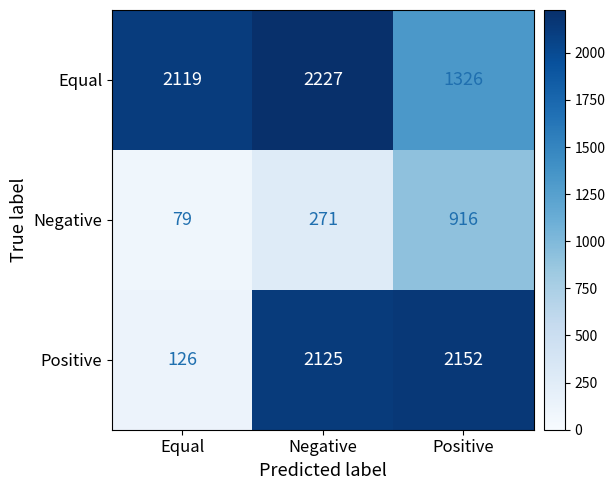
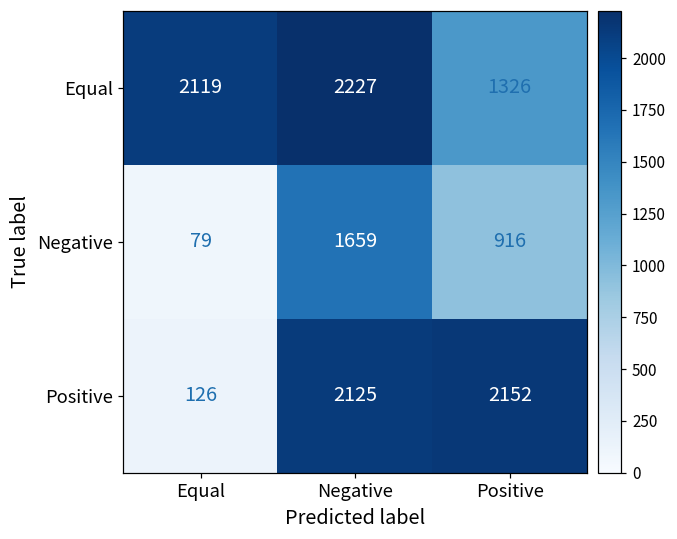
  {
    "Equal": {
      "Equal": 2119,
      "Negative": 2227
    },
    "Negative": {
      "Equal": 79,
-     "Negative": 271,
+     "Negative": 1659,
      "Positive": 916
    },
    "Positive": {
      "Equal": 126,
      "Negative": 2125,
      "Positive": 2152
    }
  }
